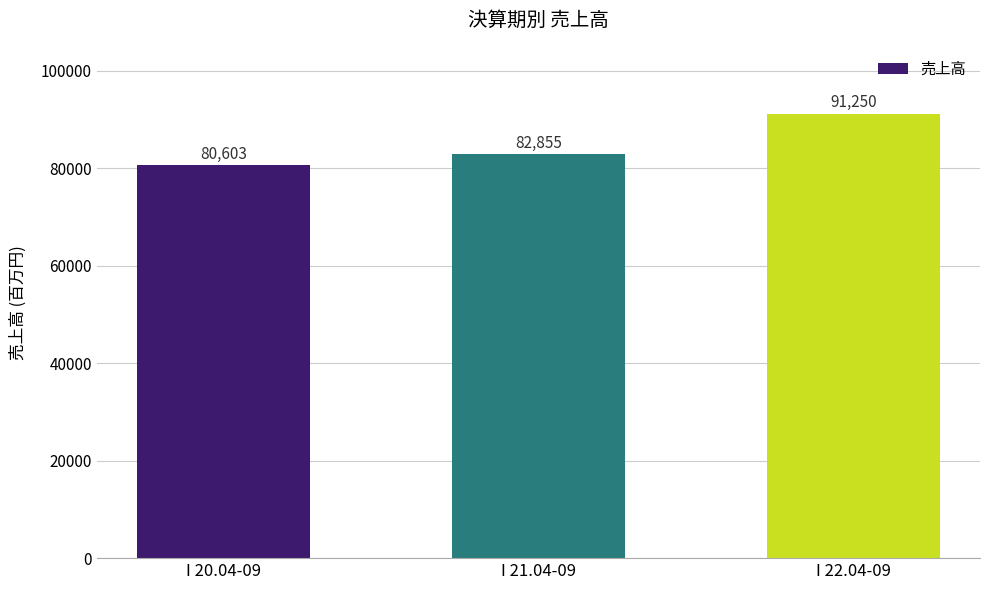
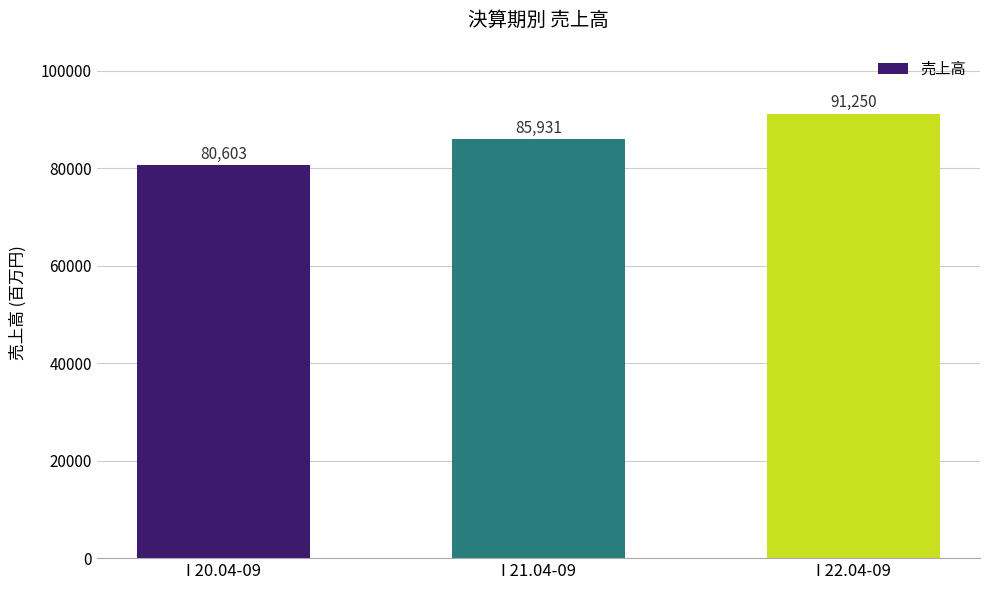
  {
    "I 20.04-09": "80,603",
-   "I 21.04-09": "82,855",
+   "I 21.04-09": "85,931",
    "I 22.04-09": "91,250"
  }
